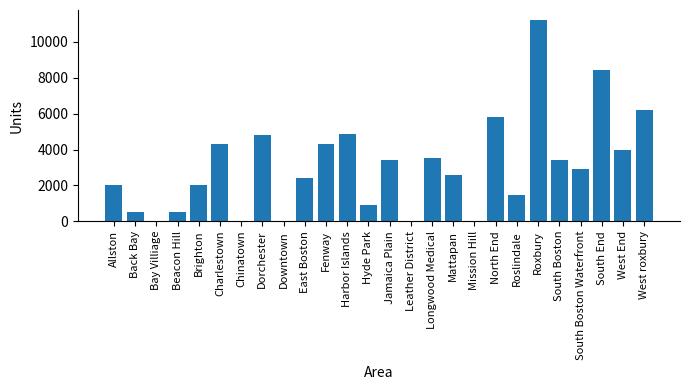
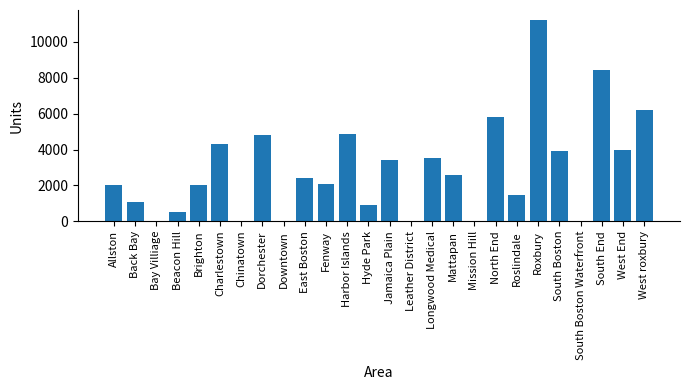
  {
    "Allston": 2000,
-   "Back Bay": 500,
+   "Back Bay": 1100,
    "Bay Villiage": 0,
    "Beacon Hill": 500,
    "Brighton": 2000,
    "Charlestown": 4300,
    "Chinatown": 0,
    "Dorchester": 4800,
    "Downtown": 0,
    "East Boston": 2400,
-   "Fenway": 4300,
+   "Fenway": 2100,
    "Harbor Islands": 4900,
    "Hyde Park": 900,
    "Jamaica Plain": 3400,
    "Leather District": 0,
    "Longwood Medical": 3500,
    "Mattapan": 2600,
    "Mission Hill": 0,
    "North End": 5800,
    "Roslindale": 1500,
    "Roxbury": 11200,
-   "South Boston": 3400,
-   "South Boston Waterfront": 2900,
+   "South Boston": 3900,
+   "South Boston Waterfront": 0,
    "South End": 8400,
    "West End": 4000,
    "West roxbury": 6200
  }
